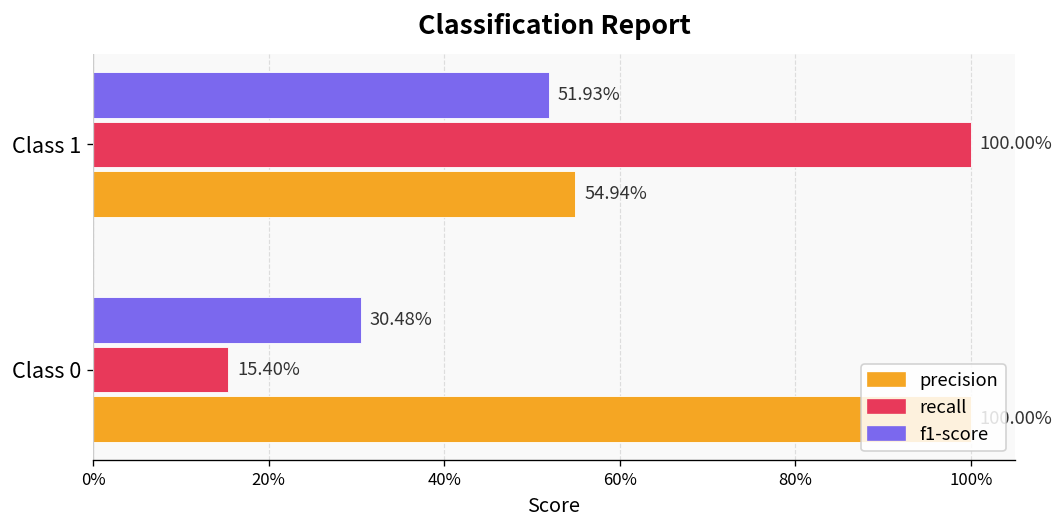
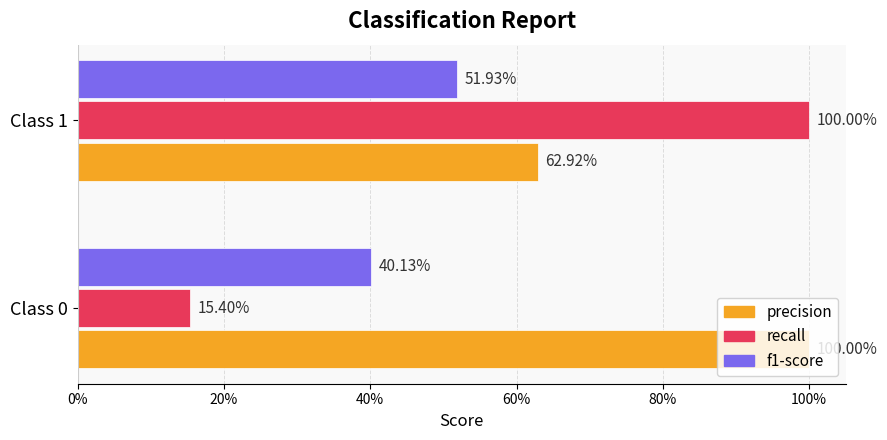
  {
    "precision": {
-     "Class 1": "54.94%"
+     "Class 1": "62.92%"
    },
    "recall": {
      "Class 1": "100.00%",
      "Class 0": "15.40%"
    },
    "f1-score": {
      "Class 1": "51.93%",
-     "Class 0": "30.48%"
+     "Class 0": "40.13%"
    }
  }
